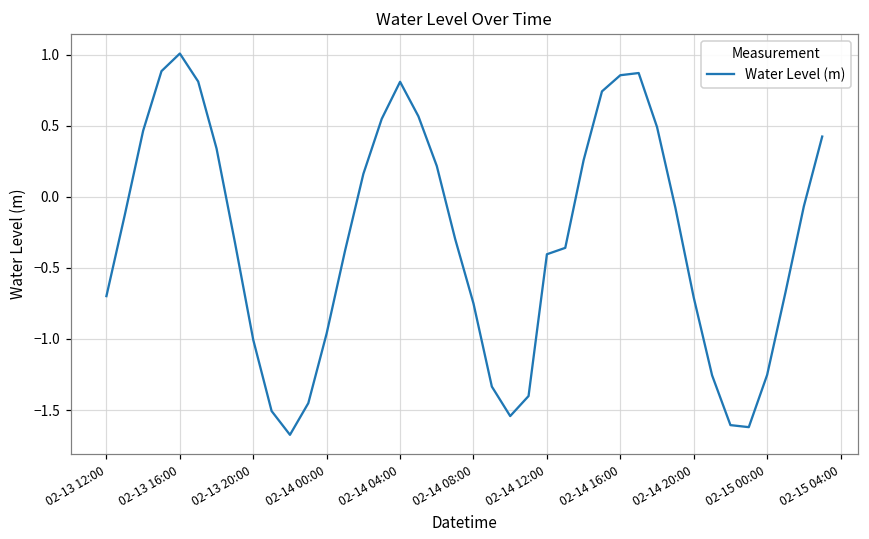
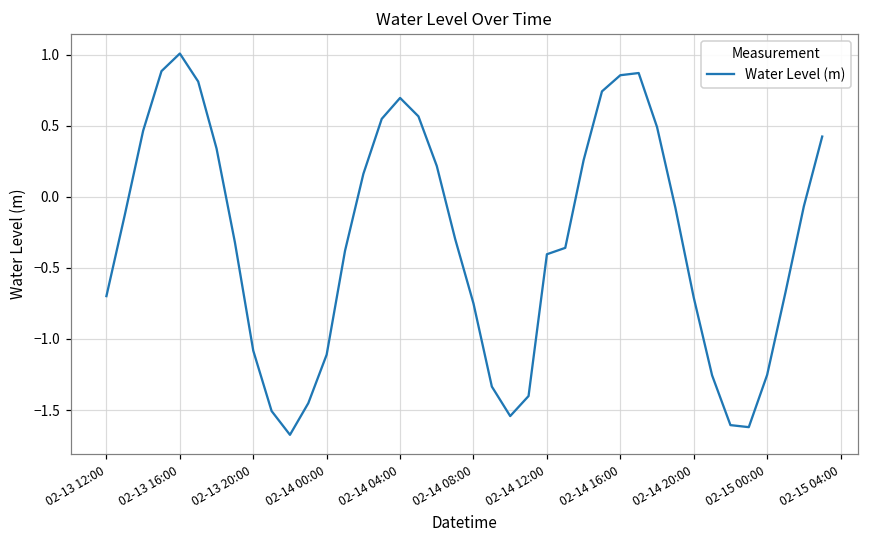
  {
    "02-13 12:00": -0.70,
    "02-13 16:00": 1.01,
-   "02-13 20:00": -1.01,
-   "02-14 00:00": -0.96,
-   "02-14 04:00": 0.81,
+   "02-13 20:00": -1.08,
+   "02-14 00:00": -1.11,
+   "02-14 04:00": 0.70,
    "02-14 08:00": -0.75,
    "02-14 12:00": -0.40,
    "02-14 16:00": 0.86,
    "02-14 20:00": -0.71,
    "02-15 00:00": -1.25
  }
